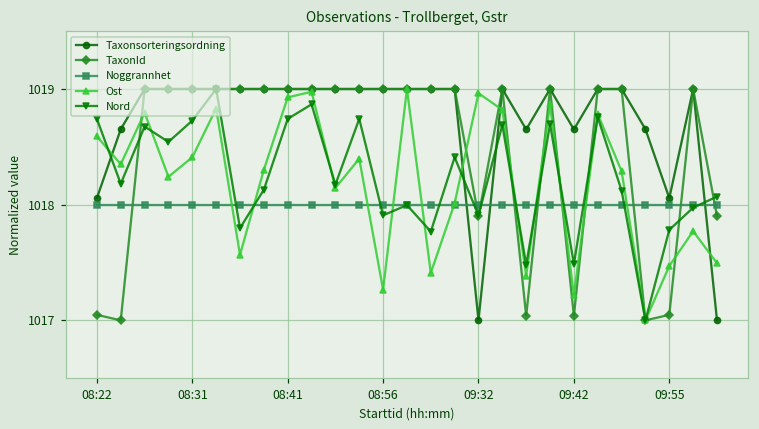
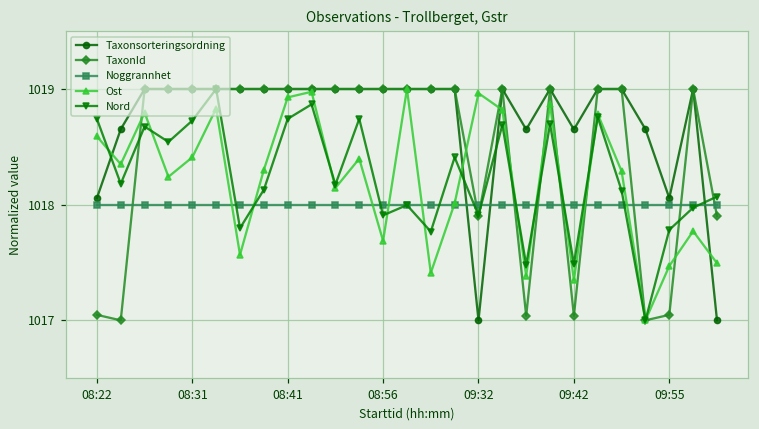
  {
    "Ost": {
      "08:22": 1018.59,
      "08:41": 1018.93,
-     "08:56": 1017.27,
+     "08:56": 1017.69,
      "09:32": 1018.96,
-     "09:42": 1017.22,
+     "09:42": 1017.35,
      "09:55": 1017.47
    }
  }
